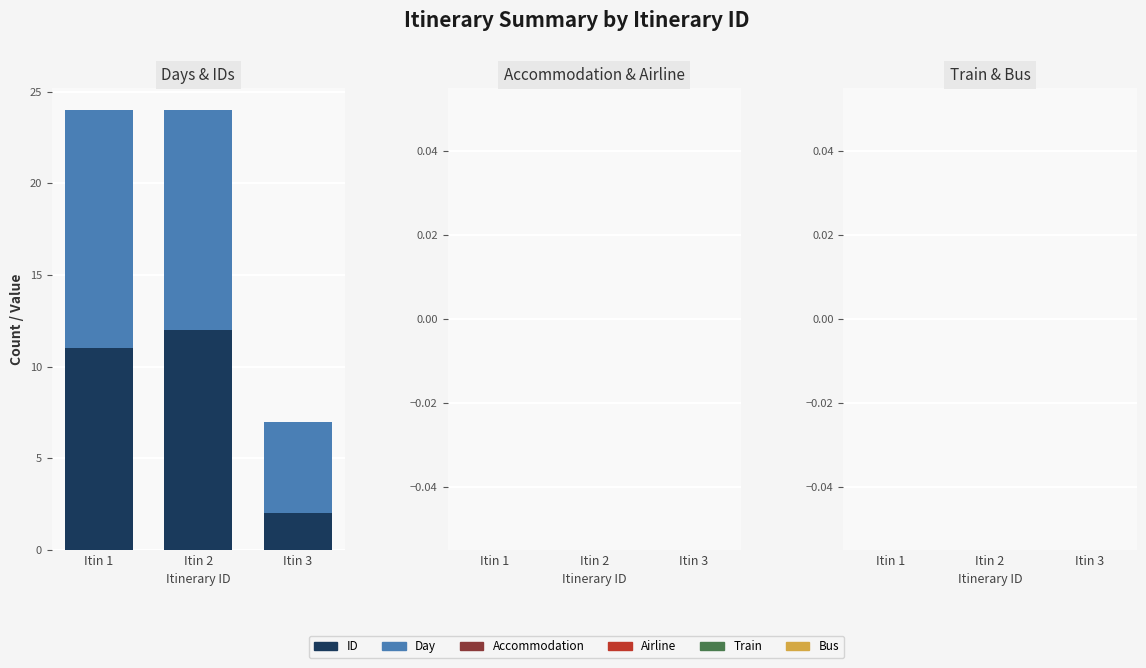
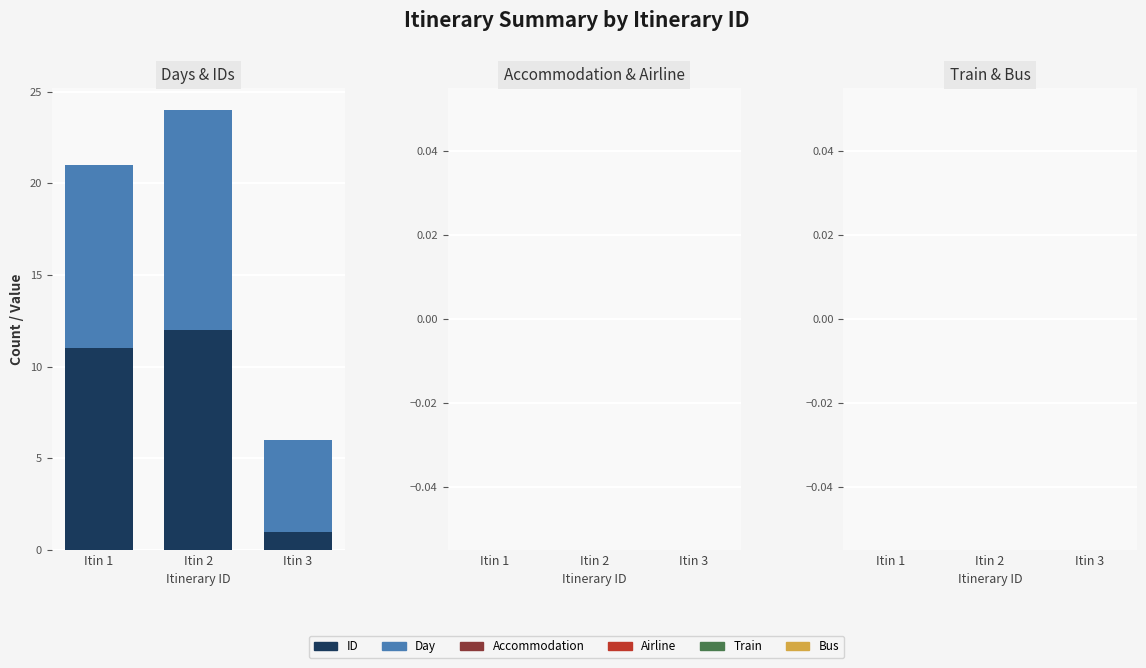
  {
    "Days & IDs": {
      "ID": {
        "Itin 1": 11,
        "Itin 2": 12,
-       "Itin 3": 2
+       "Itin 3": 1
      },
      "Day": {
-       "Itin 1": 13,
+       "Itin 1": 10,
        "Itin 2": 12,
        "Itin 3": 5
      }
    },
    "Accommodation & Airline": {
      "Itin 1": 0.000,
      "Itin 2": 0.000,
      "Itin 3": 0.000
    },
    "Train & Bus": {
      "Itin 1": 0.000,
      "Itin 2": 0.000,
      "Itin 3": 0.000
    }
  }
